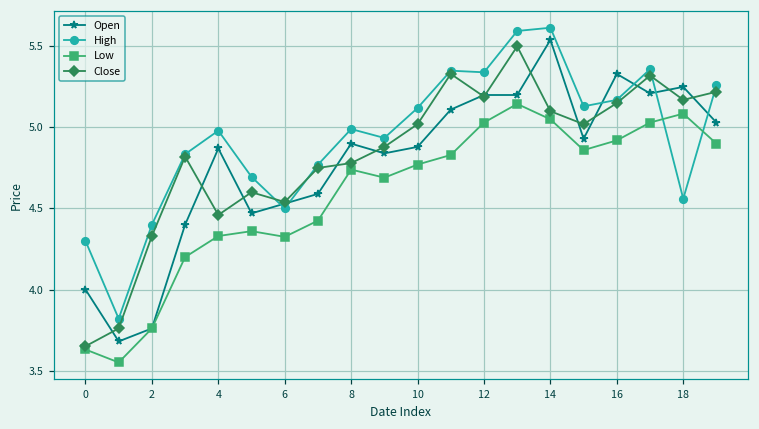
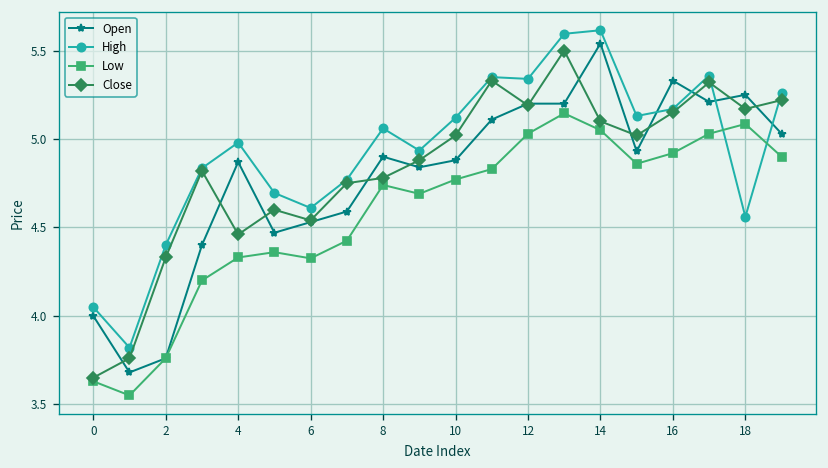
  {
    "Open": {
      "0": 4.00,
      "4": 4.87,
      "8": 4.90,
      "10": 4.88,
      "14": 5.54,
      "16": 5.33,
      "18": 5.25
    },
    "High": {
-     "0": 4.30,
+     "0": 4.05,
      "2": 4.40,
      "4": 4.98,
-     "6": 4.50,
-     "8": 4.99,
+     "6": 4.61,
+     "8": 5.06,
      "10": 5.12,
      "12": 5.34,
      "14": 5.62,
      "16": 5.17,
      "18": 4.56
    }
  }
